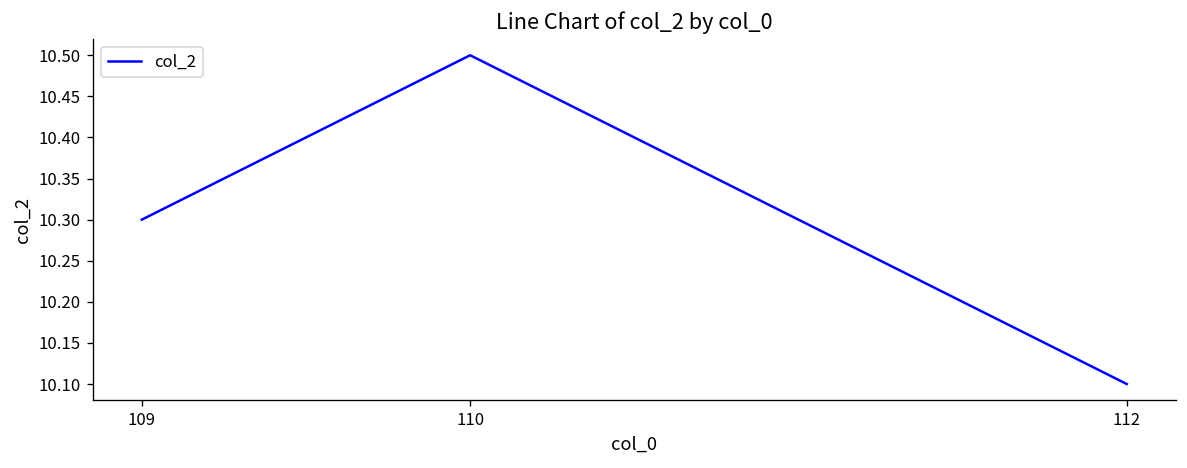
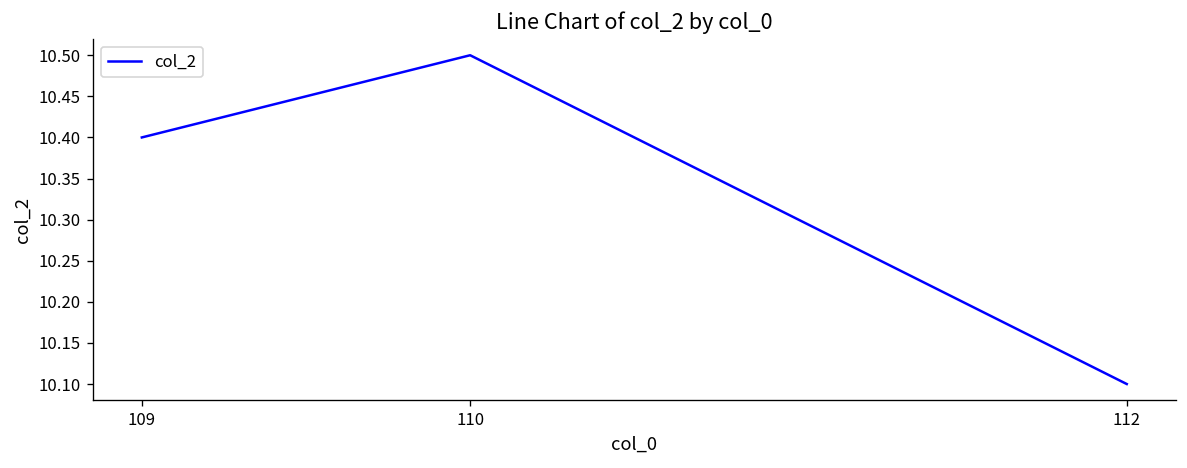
  {
-   "109": 10.3,
+   "109": 10.4,
    "110": 10.5,
    "112": 10.1
  }
